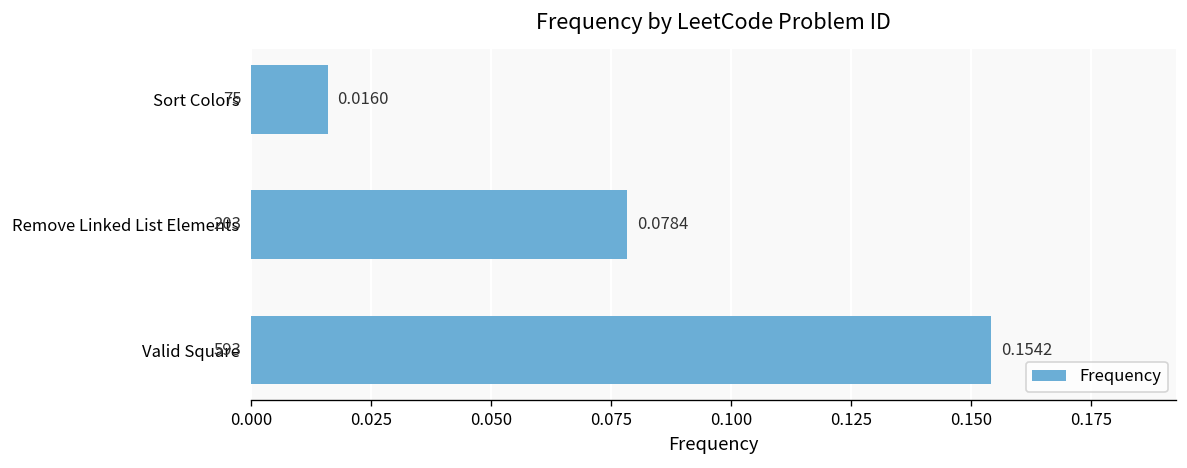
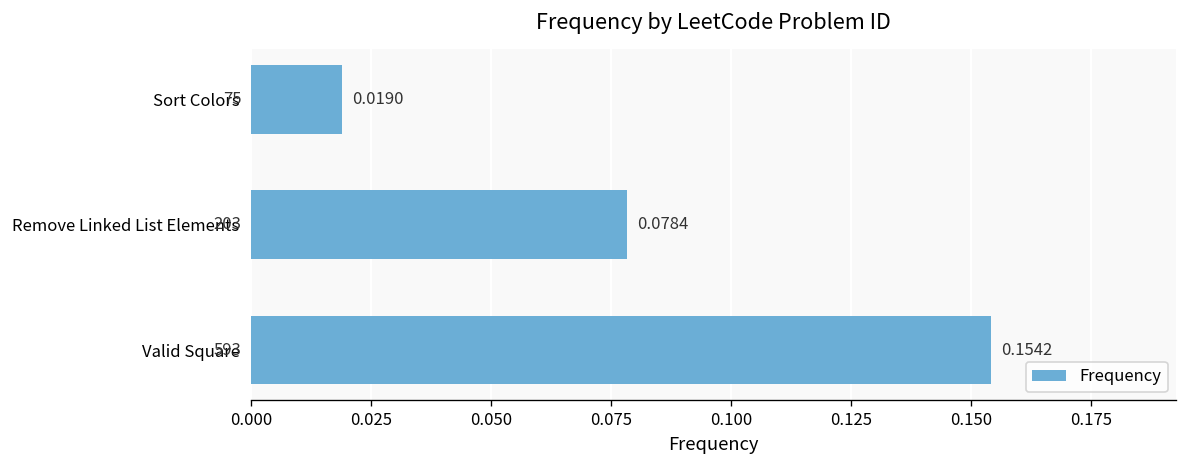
  {
-   "Sort Colors": 0.0160,
+   "Sort Colors": 0.0190,
    "Remove Linked List Elements": 0.0784,
    "Valid Square": 0.1542
  }
